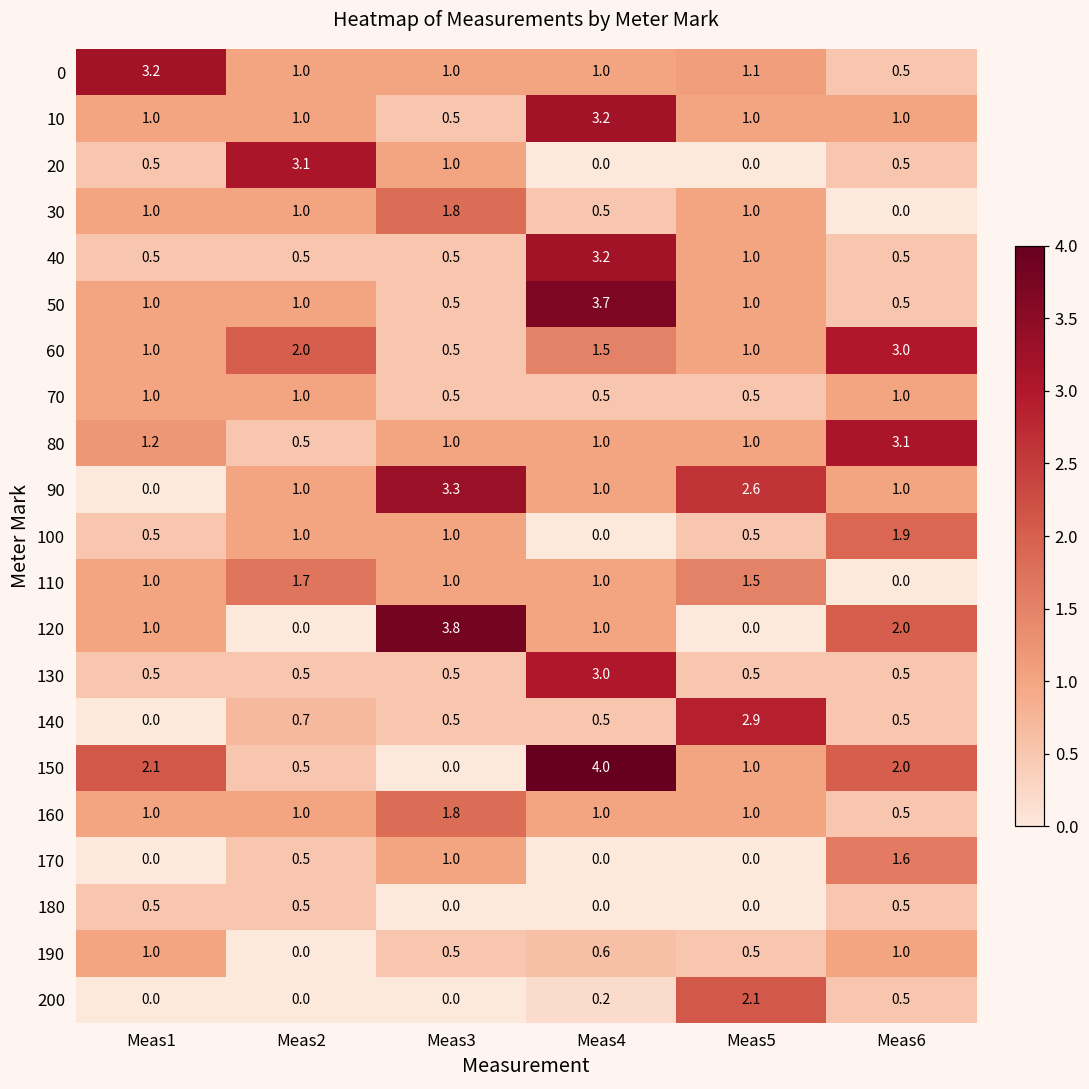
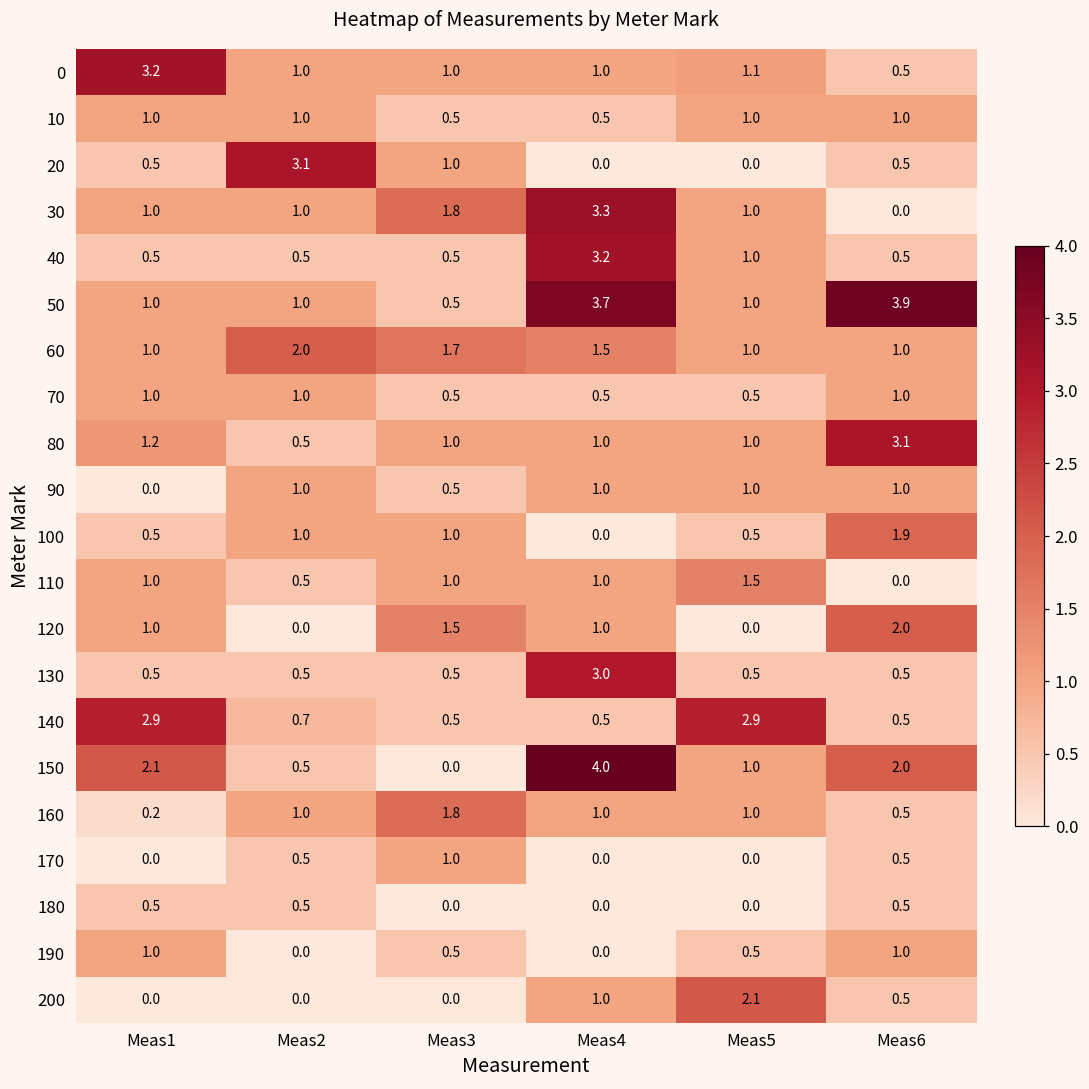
  {
    "0": {
      "Meas1": 3.2,
      "Meas2": 1.0,
      "Meas3": 1.0,
      "Meas4": 1.0,
      "Meas5": 1.1,
      "Meas6": 0.5
    },
    "10": {
      "Meas1": 1.0,
      "Meas2": 1.0,
      "Meas3": 0.5,
-     "Meas4": 3.2,
+     "Meas4": 0.5,
      "Meas5": 1.0,
      "Meas6": 1.0
    },
    "20": {
      "Meas1": 0.5,
      "Meas2": 3.1,
      "Meas3": 1.0,
      "Meas4": 0.0,
      "Meas5": 0.0,
      "Meas6": 0.5
    },
    "30": {
      "Meas1": 1.0,
      "Meas2": 1.0,
      "Meas3": 1.8,
-     "Meas4": 0.5,
+     "Meas4": 3.3,
      "Meas5": 1.0,
      "Meas6": 0.0
    },
    "40": {
      "Meas1": 0.5,
      "Meas2": 0.5,
      "Meas3": 0.5,
      "Meas4": 3.2,
      "Meas5": 1.0,
      "Meas6": 0.5
    },
    "50": {
      "Meas1": 1.0,
      "Meas2": 1.0,
      "Meas3": 0.5,
      "Meas4": 3.7,
      "Meas5": 1.0,
-     "Meas6": 0.5
+     "Meas6": 3.9
    },
    "60": {
      "Meas1": 1.0,
      "Meas2": 2.0,
-     "Meas3": 0.5,
+     "Meas3": 1.7,
      "Meas4": 1.5,
      "Meas5": 1.0,
-     "Meas6": 3.0
+     "Meas6": 1.0
    },
    "70": {
      "Meas1": 1.0,
      "Meas2": 1.0,
      "Meas3": 0.5,
      "Meas4": 0.5,
      "Meas5": 0.5,
      "Meas6": 1.0
    },
    "80": {
      "Meas1": 1.2,
      "Meas2": 0.5,
      "Meas3": 1.0,
      "Meas4": 1.0,
      "Meas5": 1.0,
      "Meas6": 3.1
    },
    "90": {
      "Meas1": 0.0,
      "Meas2": 1.0,
-     "Meas3": 3.3,
+     "Meas3": 0.5,
      "Meas4": 1.0,
-     "Meas5": 2.6,
+     "Meas5": 1.0,
      "Meas6": 1.0
    },
    "100": {
      "Meas1": 0.5,
      "Meas2": 1.0,
      "Meas3": 1.0,
      "Meas4": 0.0,
      "Meas5": 0.5,
      "Meas6": 1.9
    },
    "110": {
      "Meas1": 1.0,
-     "Meas2": 1.7,
+     "Meas2": 0.5,
      "Meas3": 1.0,
      "Meas4": 1.0,
      "Meas5": 1.5,
      "Meas6": 0.0
    },
    "120": {
      "Meas1": 1.0,
      "Meas2": 0.0,
-     "Meas3": 3.8,
+     "Meas3": 1.5,
      "Meas4": 1.0,
      "Meas5": 0.0,
      "Meas6": 2.0
    },
    "130": {
      "Meas1": 0.5,
      "Meas2": 0.5,
      "Meas3": 0.5,
      "Meas4": 3.0,
      "Meas5": 0.5,
      "Meas6": 0.5
    },
    "140": {
-     "Meas1": 0.0,
+     "Meas1": 2.9,
      "Meas2": 0.7,
      "Meas3": 0.5,
      "Meas4": 0.5,
      "Meas5": 2.9,
      "Meas6": 0.5
    },
    "150": {
      "Meas1": 2.1,
      "Meas2": 0.5,
      "Meas3": 0.0,
      "Meas4": 4.0,
      "Meas5": 1.0,
      "Meas6": 2.0
    },
    "160": {
-     "Meas1": 1.0,
+     "Meas1": 0.2,
      "Meas2": 1.0,
      "Meas3": 1.8,
      "Meas4": 1.0,
      "Meas5": 1.0,
      "Meas6": 0.5
    },
    "170": {
      "Meas1": 0.0,
      "Meas2": 0.5,
      "Meas3": 1.0,
      "Meas4": 0.0,
      "Meas5": 0.0,
-     "Meas6": 1.6
+     "Meas6": 0.5
    },
    "180": {
      "Meas1": 0.5,
      "Meas2": 0.5,
      "Meas3": 0.0,
      "Meas4": 0.0,
      "Meas5": 0.0,
      "Meas6": 0.5
    },
    "190": {
      "Meas1": 1.0,
      "Meas2": 0.0,
      "Meas3": 0.5,
-     "Meas4": 0.6,
+     "Meas4": 0.0,
      "Meas5": 0.5,
      "Meas6": 1.0
    },
    "200": {
      "Meas1": 0.0,
      "Meas2": 0.0,
      "Meas3": 0.0,
-     "Meas4": 0.2,
+     "Meas4": 1.0,
      "Meas5": 2.1,
      "Meas6": 0.5
    }
  }
